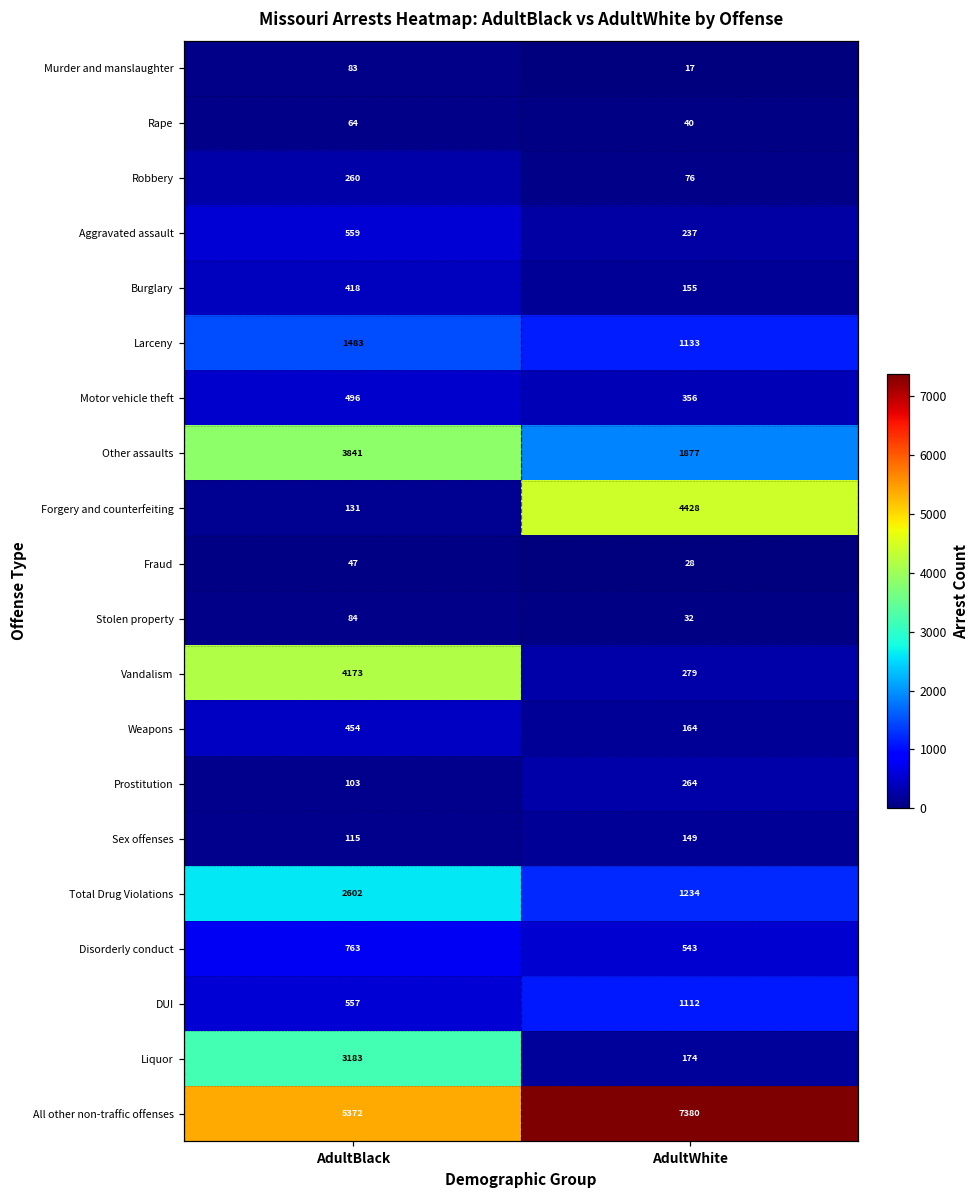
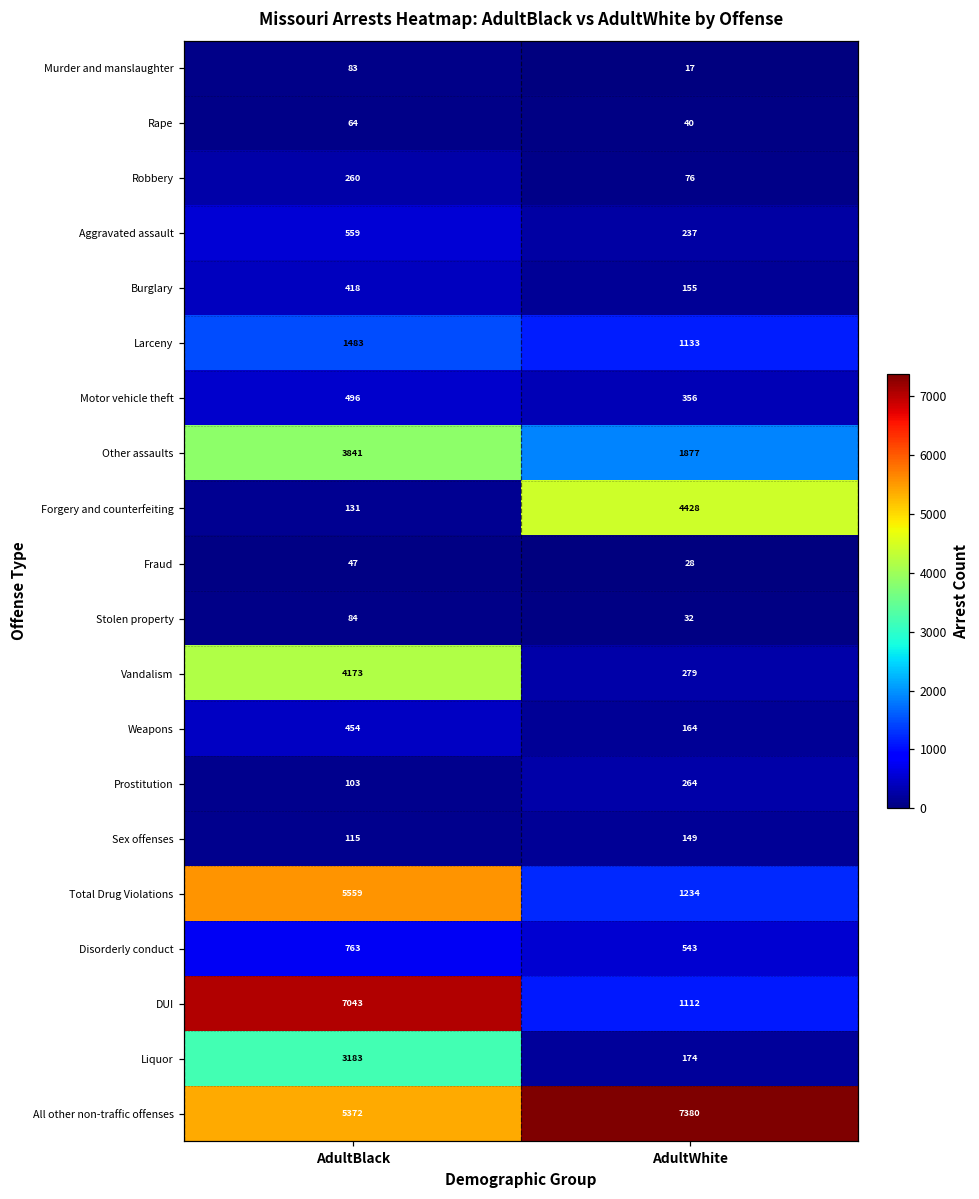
  {
    "Murder and manslaughter": {
      "AdultBlack": 83,
      "AdultWhite": 17
    },
    "Rape": {
      "AdultBlack": 64,
      "AdultWhite": 40
    },
    "Robbery": {
      "AdultBlack": 260,
      "AdultWhite": 76
    },
    "Aggravated assault": {
      "AdultBlack": 559,
      "AdultWhite": 237
    },
    "Burglary": {
      "AdultBlack": 418,
      "AdultWhite": 155
    },
    "Larceny": {
      "AdultBlack": 1483,
      "AdultWhite": 1133
    },
    "Motor vehicle theft": {
      "AdultBlack": 496,
      "AdultWhite": 356
    },
    "Other assaults": {
      "AdultBlack": 3841,
      "AdultWhite": 1877
    },
    "Forgery and counterfeiting": {
      "AdultBlack": 131,
      "AdultWhite": 4428
    },
    "Fraud": {
      "AdultBlack": 47,
      "AdultWhite": 28
    },
    "Stolen property": {
      "AdultBlack": 84,
      "AdultWhite": 32
    },
    "Vandalism": {
      "AdultBlack": 4173,
      "AdultWhite": 279
    },
    "Weapons": {
      "AdultBlack": 454,
      "AdultWhite": 164
    },
    "Prostitution": {
      "AdultBlack": 103,
      "AdultWhite": 264
    },
    "Sex offenses": {
      "AdultBlack": 115,
      "AdultWhite": 149
    },
    "Total Drug Violations": {
-     "AdultBlack": 2602,
+     "AdultBlack": 5559,
      "AdultWhite": 1234
    },
    "Disorderly conduct": {
      "AdultBlack": 763,
      "AdultWhite": 543
    },
    "DUI": {
-     "AdultBlack": 557,
+     "AdultBlack": 7043,
      "AdultWhite": 1112
    },
    "Liquor": {
      "AdultBlack": 3183,
      "AdultWhite": 174
    },
    "All other non-traffic offenses": {
      "AdultBlack": 5372,
      "AdultWhite": 7380
    }
  }
